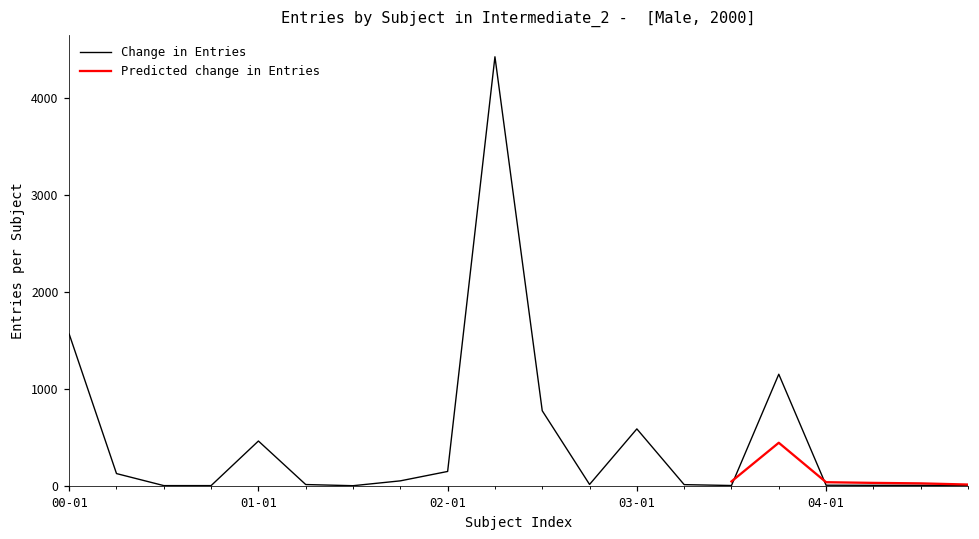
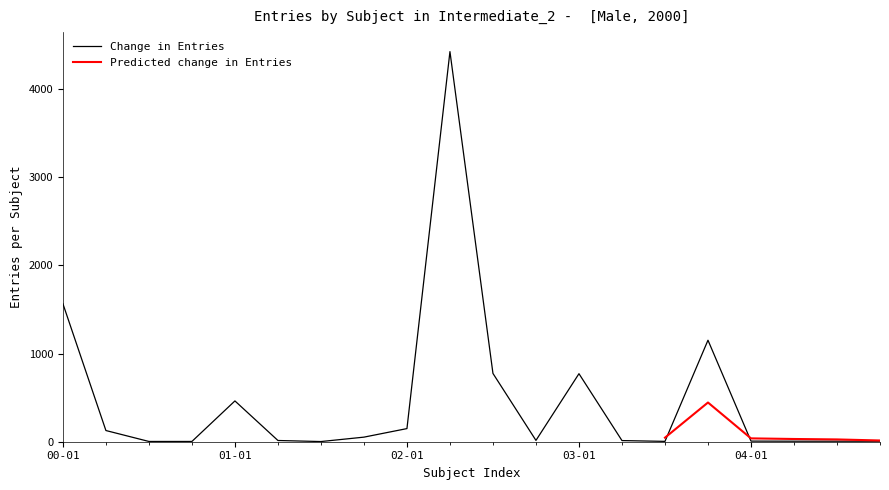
  {
    "Change in Entries": {
      "00-01": 1600,
      "01-01": 500,
      "02-01": 100,
-     "03-01": 600,
+     "03-01": 800,
      "04-01": 0
    },
    "Predicted change in Entries": {
      "04-01": 0
    }
  }
